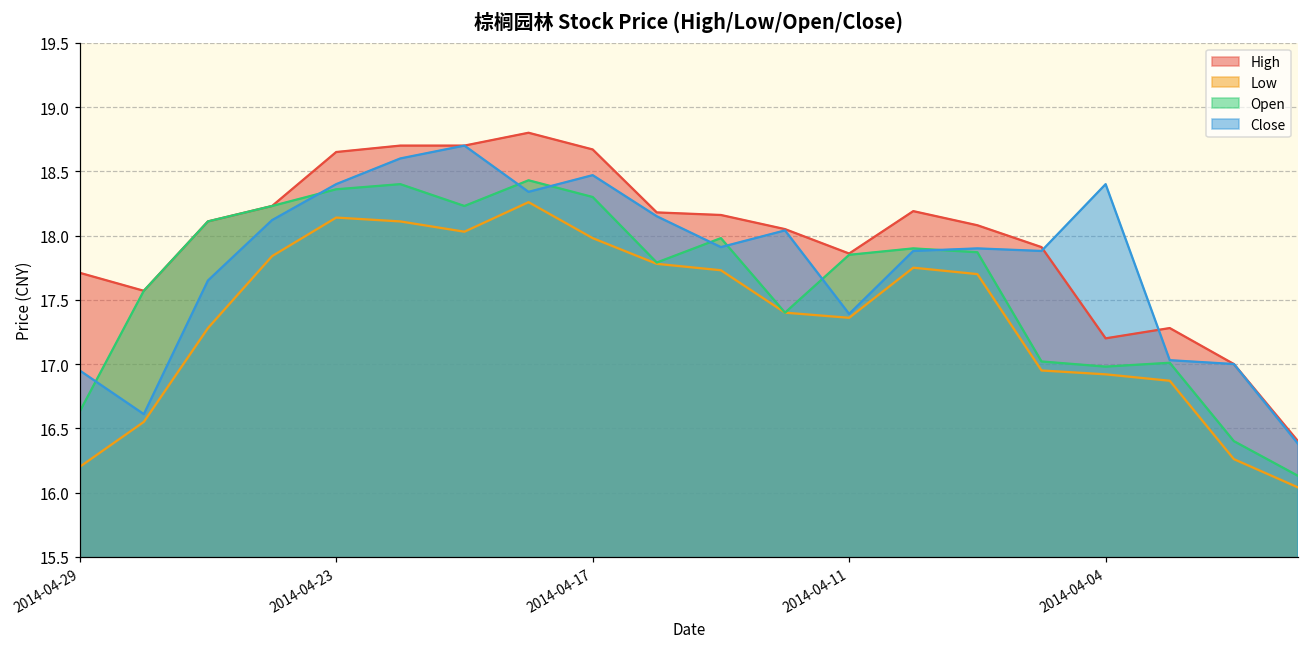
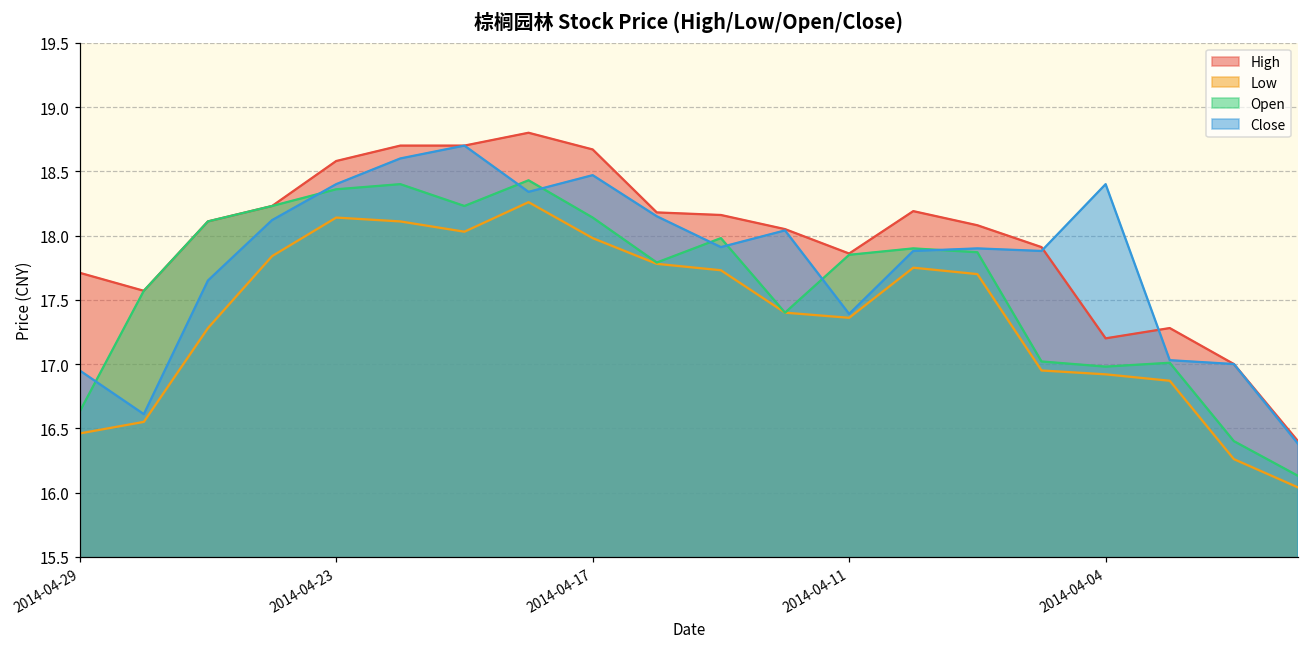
  {
    "High": {
      "2014-04-29": 17.71,
-     "2014-04-23": 18.65,
+     "2014-04-23": 18.58,
      "2014-04-17": 18.67,
      "2014-04-04": 17.20
    },
    "Low": {
-     "2014-04-29": 16.20,
+     "2014-04-29": 16.46,
      "2014-04-23": 18.14,
      "2014-04-17": 17.98,
      "2014-04-11": 17.36,
      "2014-04-04": 16.92
    },
    "Open": {
      "2014-04-29": 16.63,
      "2014-04-23": 18.36,
-     "2014-04-17": 18.30,
+     "2014-04-17": 18.14,
      "2014-04-04": 16.98
    },
    "Close": {
      "2014-04-29": 16.95,
      "2014-04-23": 18.40,
      "2014-04-17": 18.47,
      "2014-04-11": 17.39,
      "2014-04-04": 18.40
    }
  }
